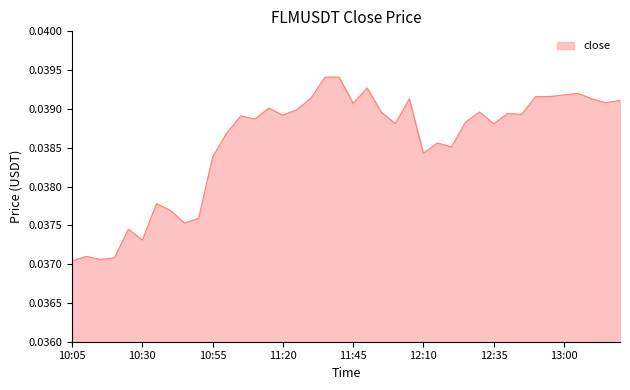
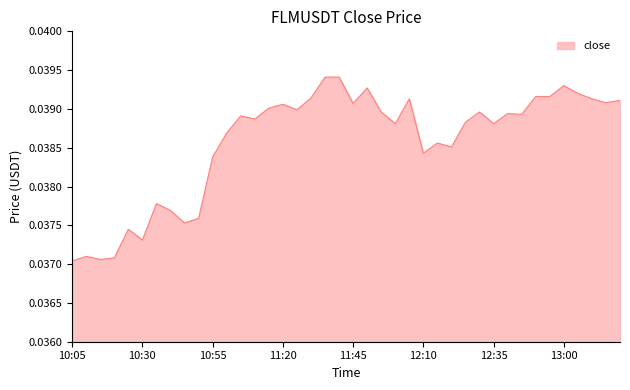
  {
    "10:05": 0.0370,
    "10:30": 0.0373,
    "10:55": 0.0384,
-   "11:20": 0.0389,
+   "11:20": 0.0391,
    "11:45": 0.0391,
    "12:10": 0.0384,
    "12:35": 0.0388,
-   "13:00": 0.0392
+   "13:00": 0.0393
  }
